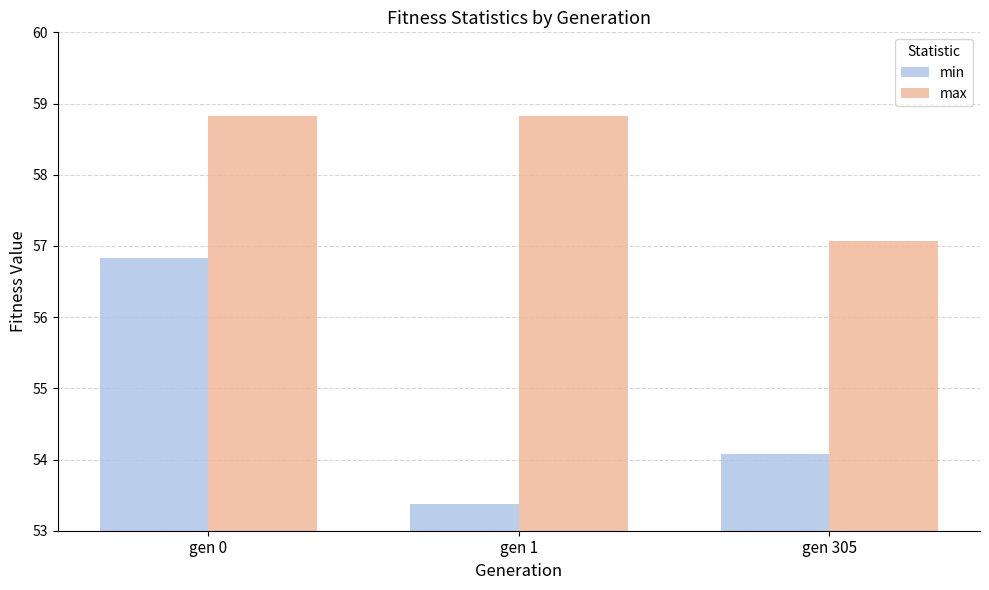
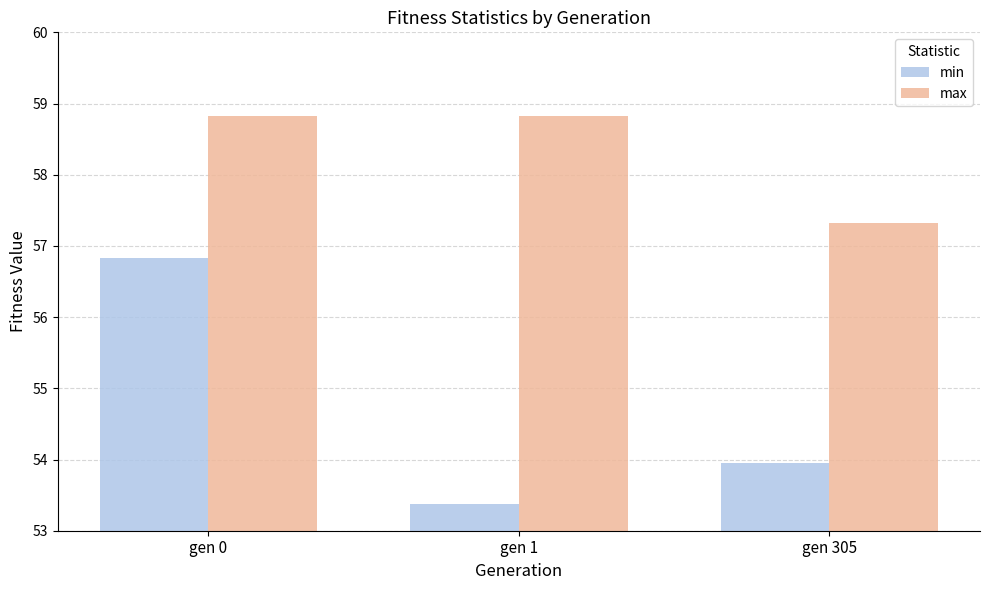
  {
    "min": {
      "gen 0": 56.8,
      "gen 1": 53.4,
-     "gen 305": 54.1
+     "gen 305": 53.9
    },
    "max": {
      "gen 0": 58.8,
      "gen 1": 58.8,
-     "gen 305": 57.1
+     "gen 305": 57.3
    }
  }
